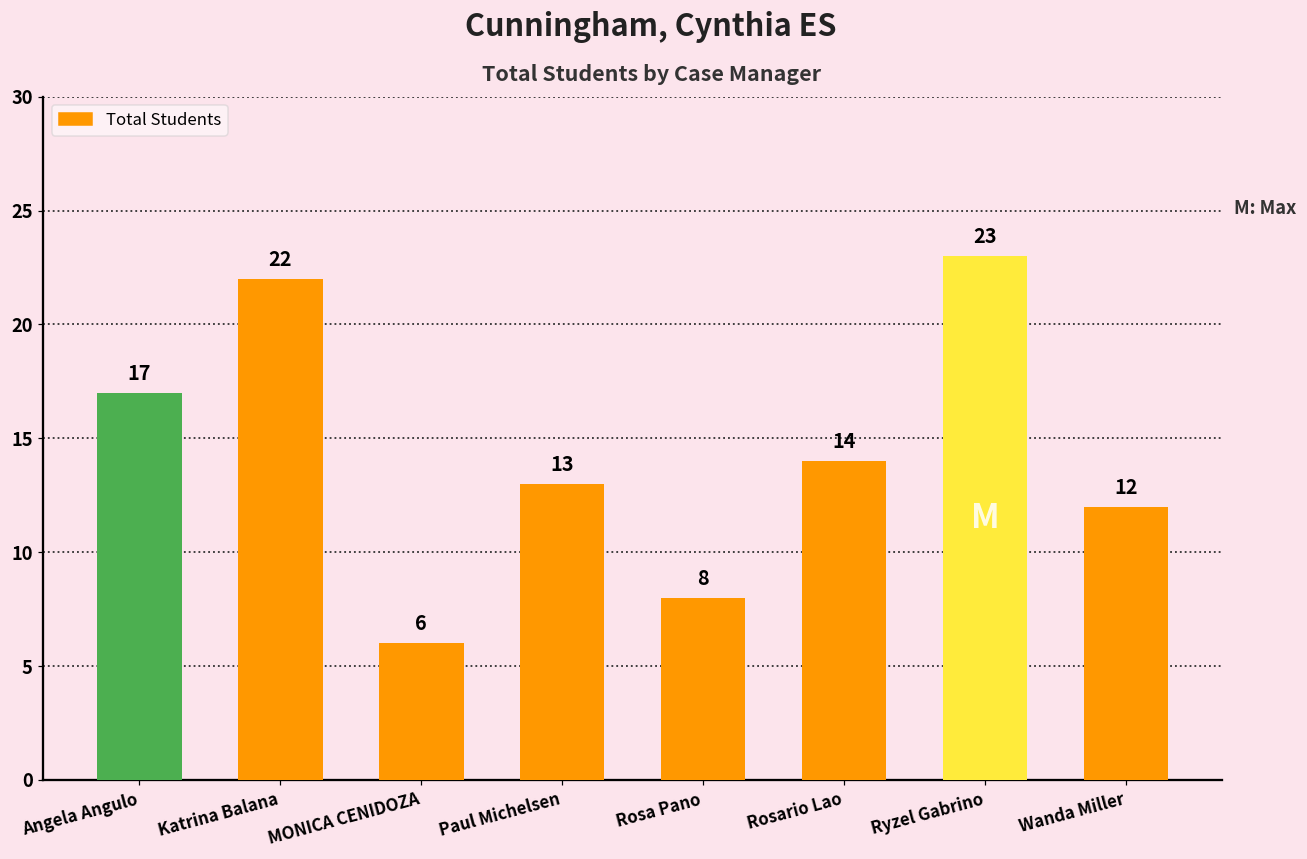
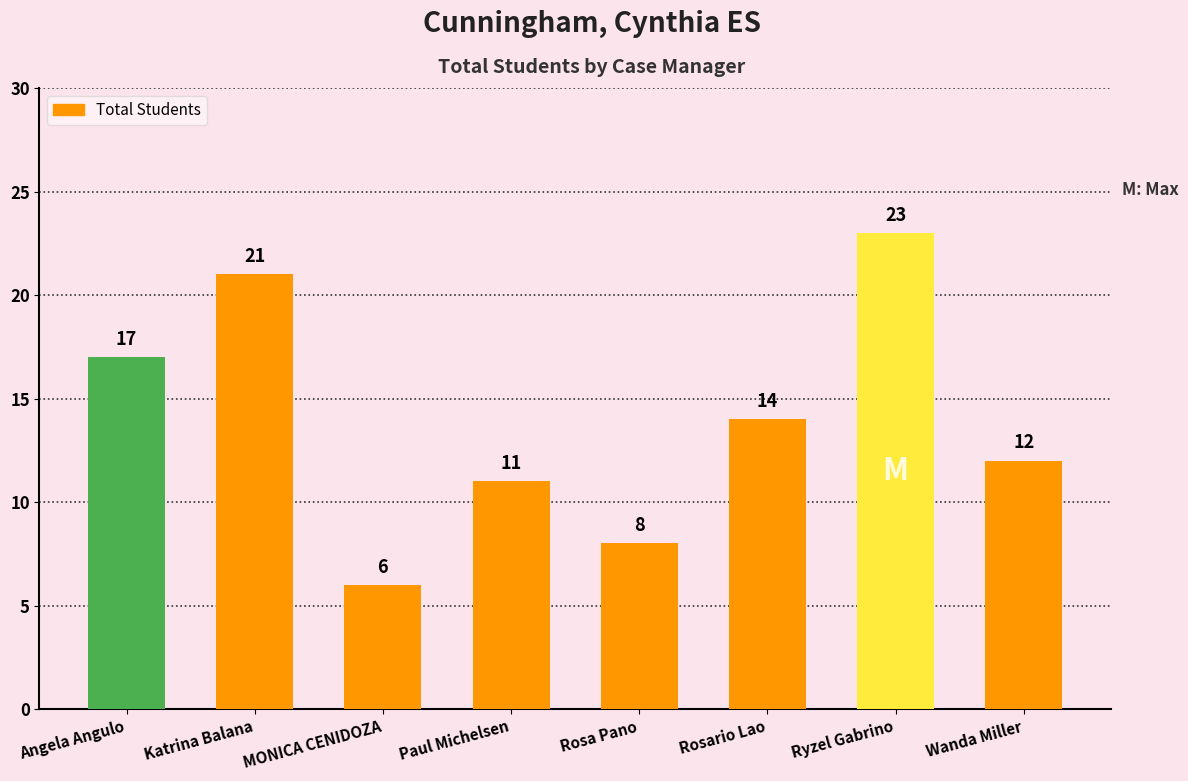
  {
    "Angela Angulo": 17,
-   "Katrina Balana": 22,
+   "Katrina Balana": 21,
    "MONICA CENIDOZA": 6,
-   "Paul Michelsen": 13,
+   "Paul Michelsen": 11,
    "Rosa Pano": 8,
    "Rosario Lao": 14,
    "Ryzel Gabrino": 23,
    "Wanda Miller": 12
  }
